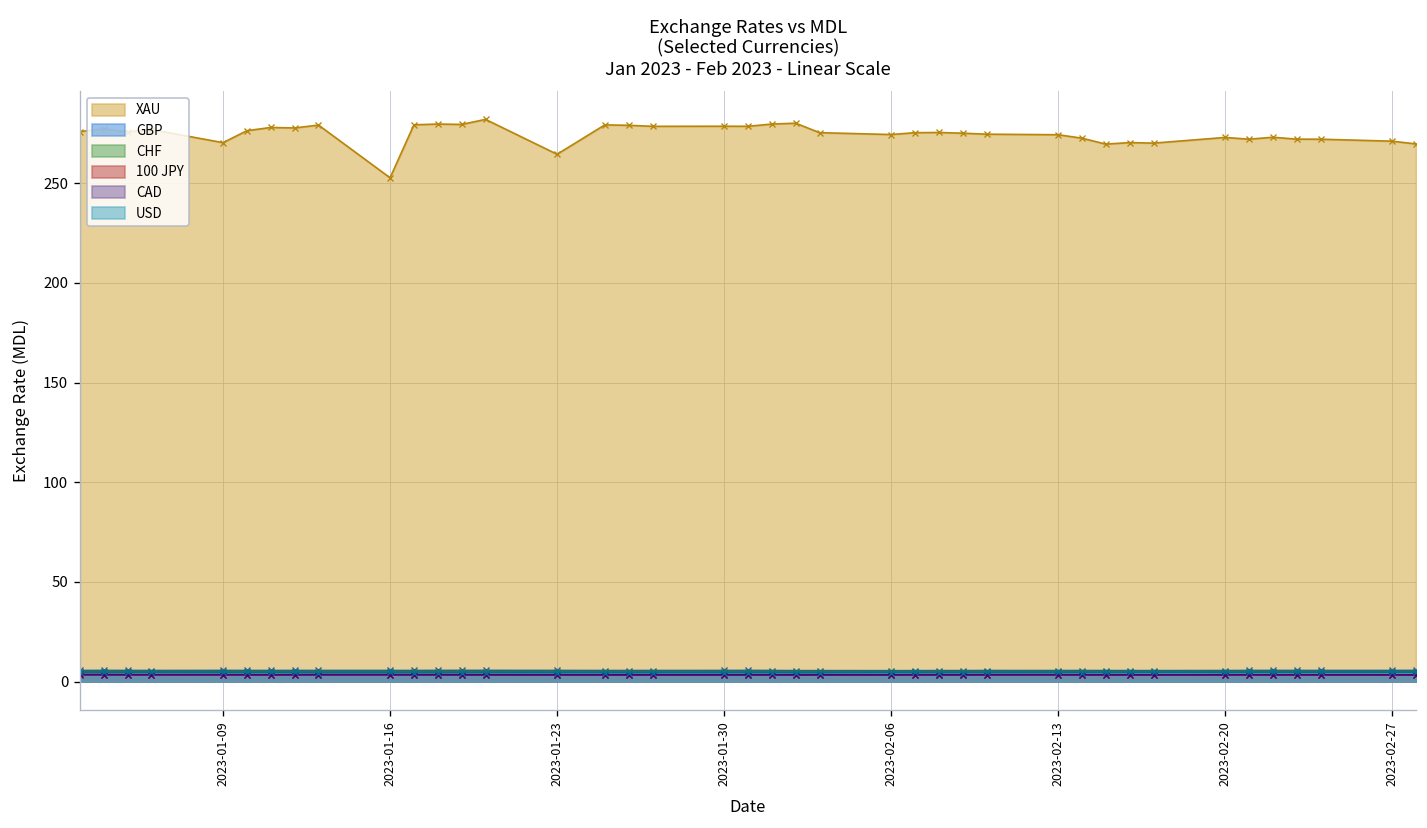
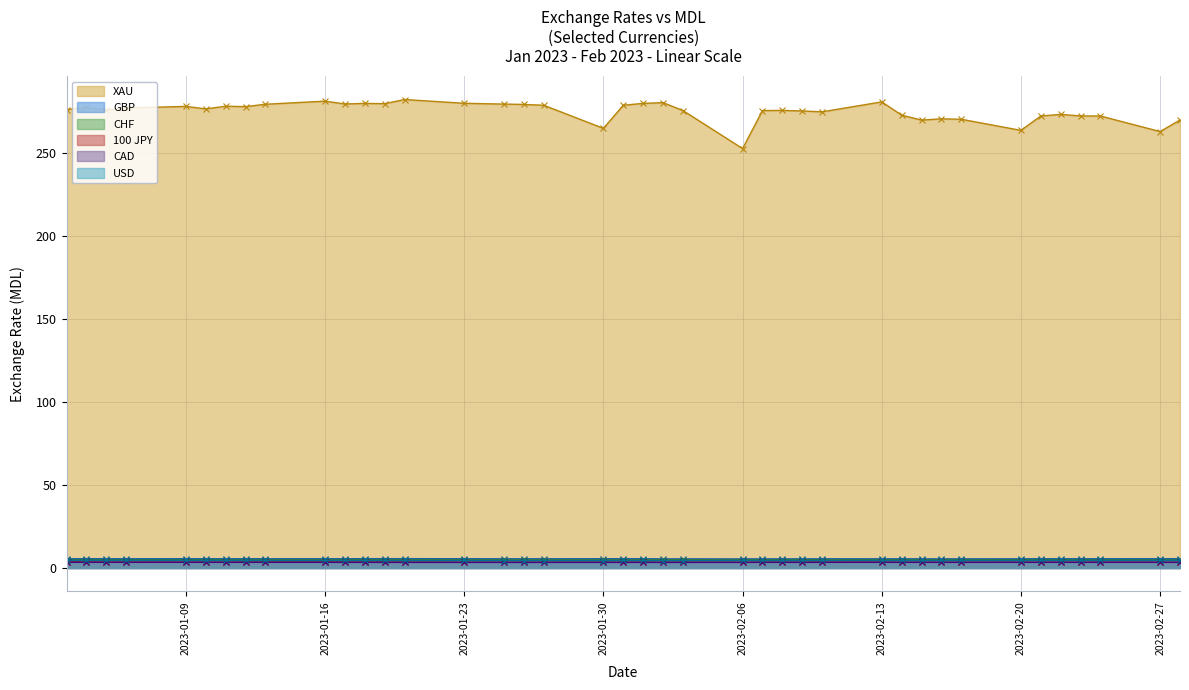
  {
    "XAU": {
-     "2023-01-09": 270,
-     "2023-01-16": 253,
-     "2023-01-23": 265,
-     "2023-01-30": 279,
-     "2023-02-06": 274,
-     "2023-02-13": 274,
-     "2023-02-20": 273,
-     "2023-02-27": 271
+     "2023-01-09": 278,
+     "2023-01-16": 281,
+     "2023-01-23": 280,
+     "2023-01-30": 265,
+     "2023-02-06": 252,
+     "2023-02-13": 281,
+     "2023-02-20": 263,
+     "2023-02-27": 263
    }
  }
